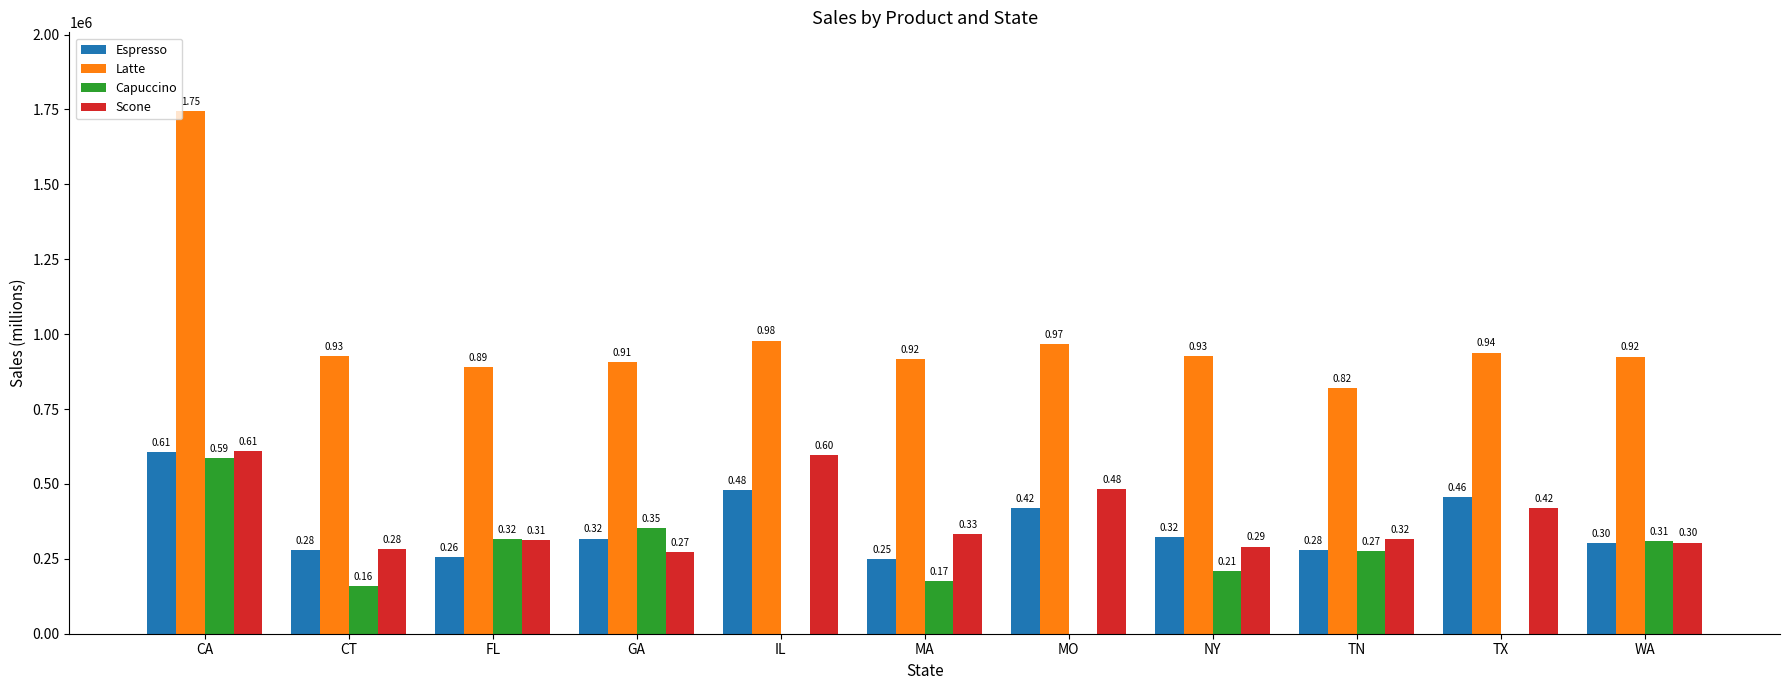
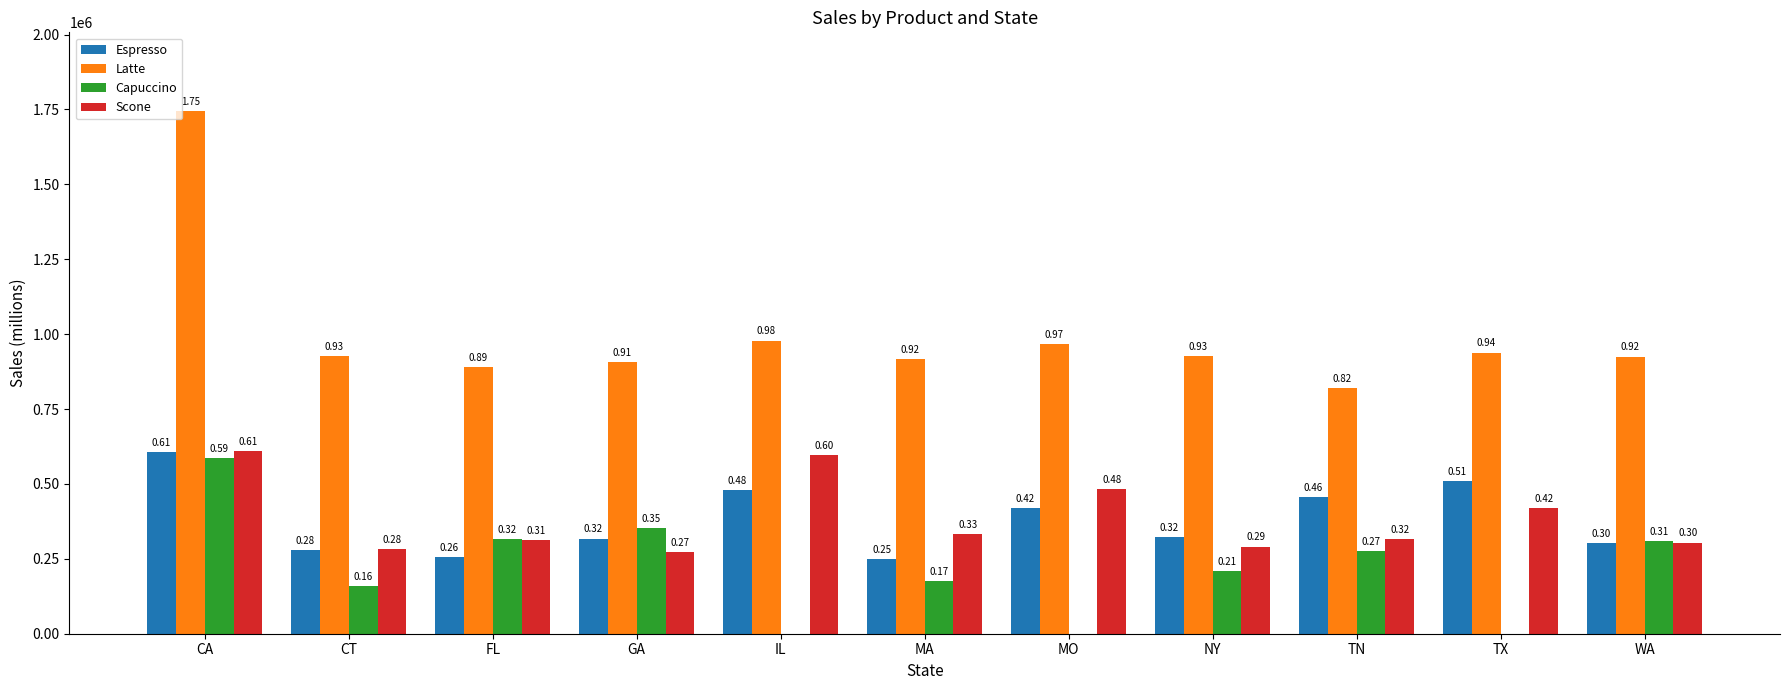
  {
    "Espresso": {
-     "TN": 0.28,
-     "TX": 0.46
+     "TN": 0.46,
+     "TX": 0.51
    },
    "Capuccino": {
      "IL": 0,
      "MO": 0,
      "TX": 0
    }
  }
